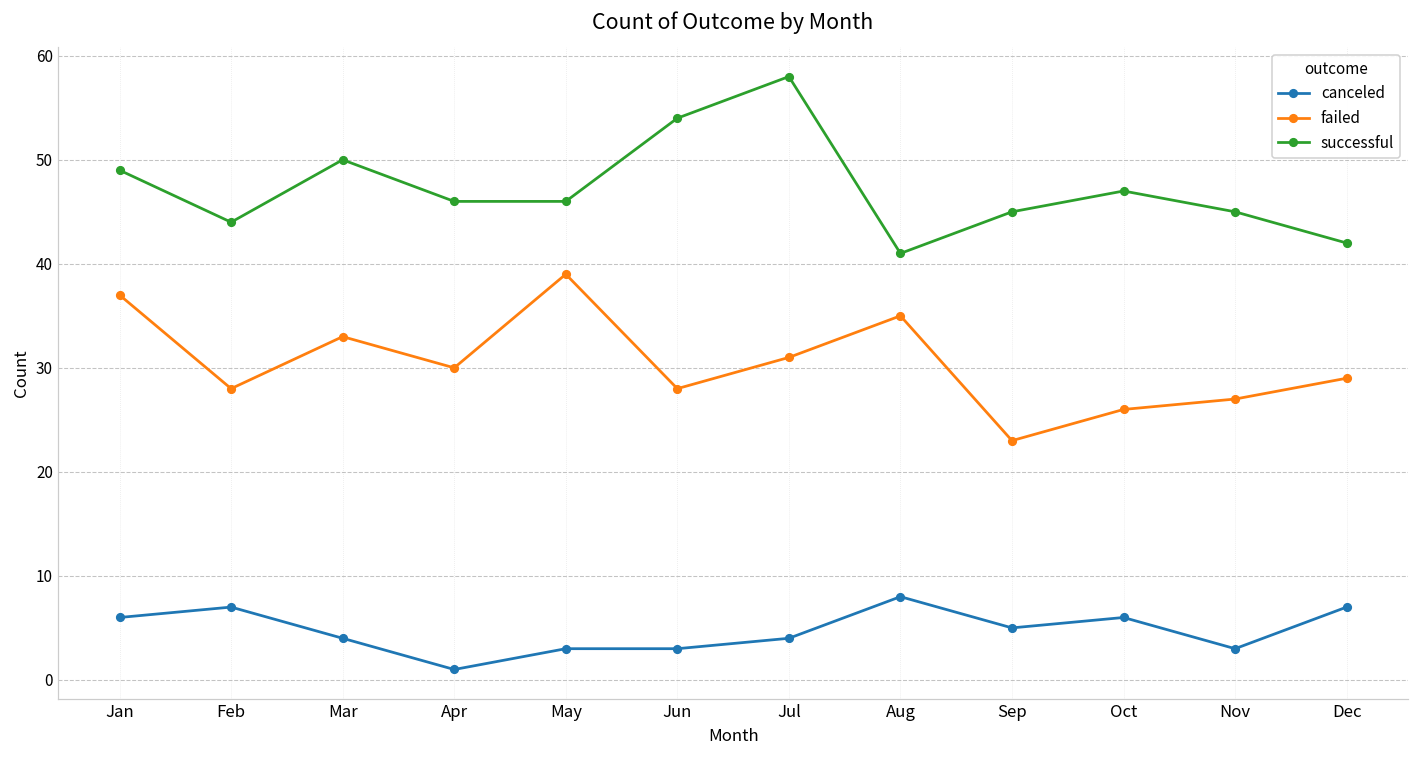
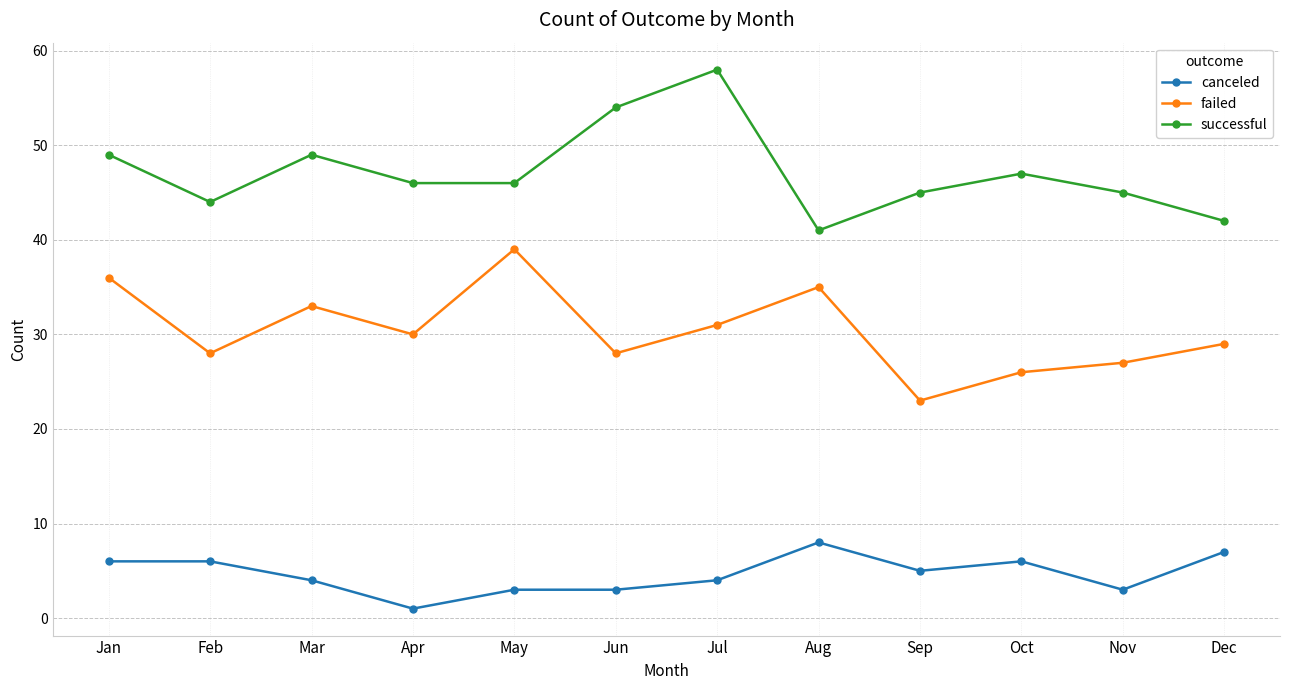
  {
    "canceled": {
      "Jan": 6,
-     "Feb": 7,
+     "Feb": 6,
      "Mar": 4,
      "Apr": 1,
      "May": 3,
      "Jun": 3,
      "Jul": 4,
      "Aug": 8,
      "Sep": 5,
      "Oct": 6,
      "Nov": 3,
      "Dec": 7
    },
    "failed": {
-     "Jan": 37,
+     "Jan": 36,
      "Feb": 28,
      "Mar": 33,
      "Apr": 30,
      "May": 39,
      "Jun": 28,
      "Jul": 31,
      "Aug": 35,
      "Sep": 23,
      "Oct": 26,
      "Nov": 27,
      "Dec": 29
    },
    "successful": {
      "Jan": 49,
      "Feb": 44,
-     "Mar": 50,
+     "Mar": 49,
      "Apr": 46,
      "May": 46,
      "Jun": 54,
      "Jul": 58,
      "Aug": 41,
      "Sep": 45,
      "Oct": 47,
      "Nov": 45,
      "Dec": 42
    }
  }
